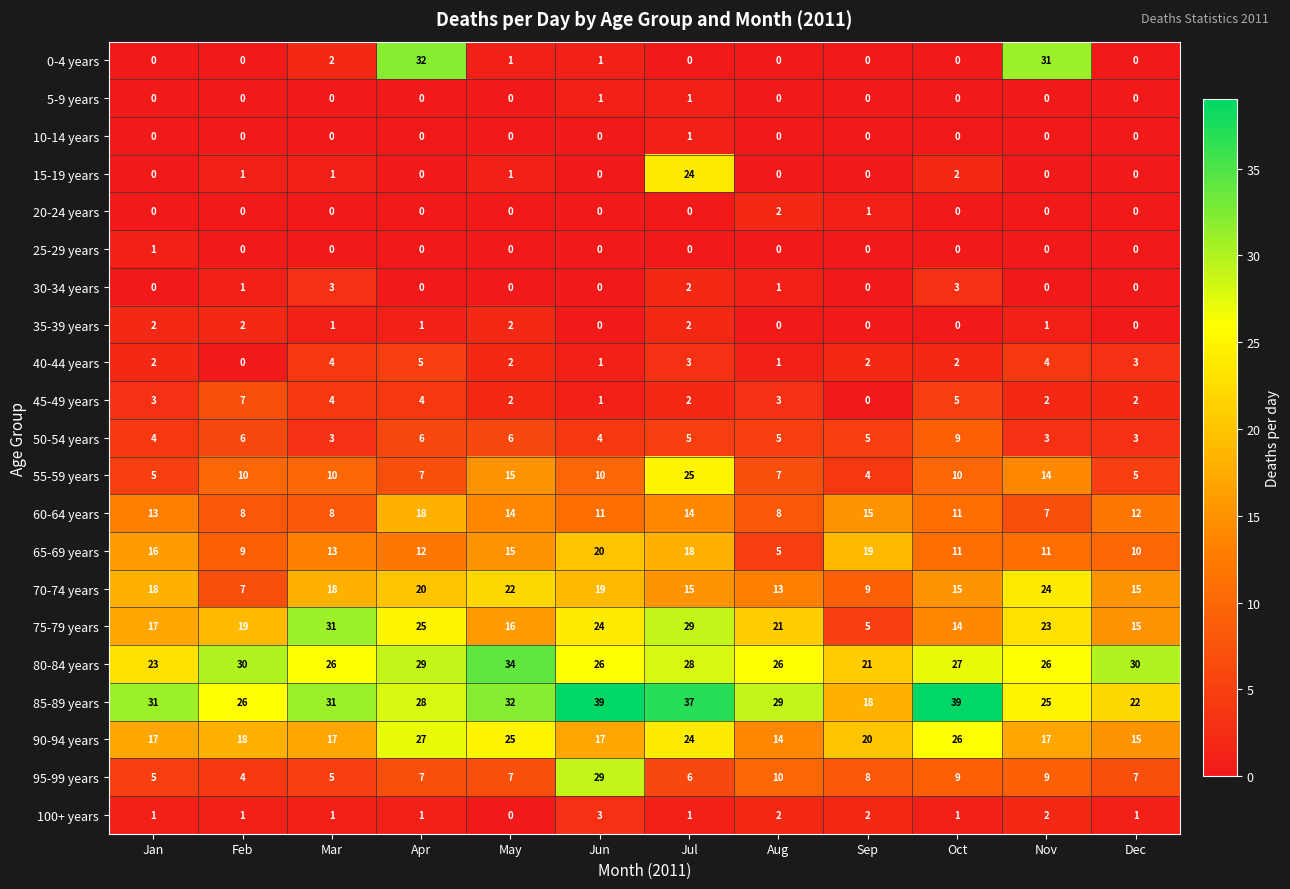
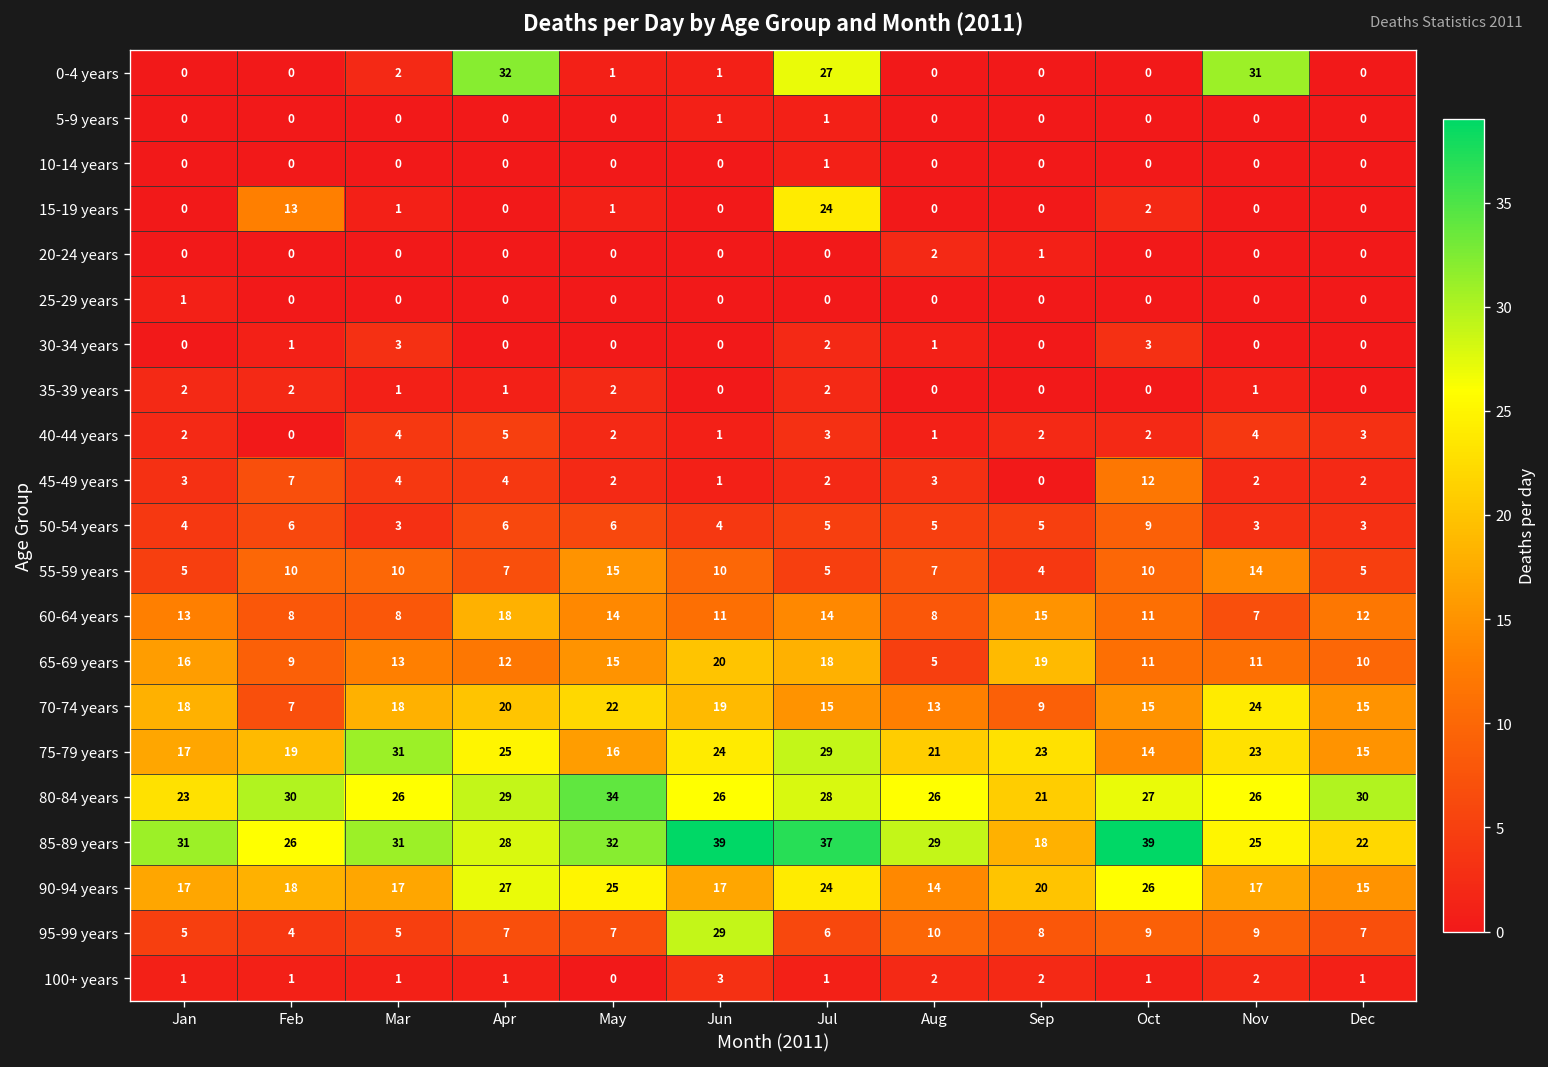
  {
    "0-4 years": {
      "Jan": 0,
      "Feb": 0,
      "Mar": 2,
      "Apr": 32,
      "May": 1,
      "Jun": 1,
-     "Jul": 0,
+     "Jul": 27,
      "Aug": 0,
      "Sep": 0,
      "Oct": 0,
      "Nov": 31,
      "Dec": 0
    },
    "15-19 years": {
      "Jan": 0,
-     "Feb": 1,
+     "Feb": 13,
      "Mar": 1,
      "Apr": 0,
      "May": 1,
      "Jun": 0,
      "Jul": 24,
      "Aug": 0,
      "Sep": 0,
      "Oct": 2,
      "Nov": 0,
      "Dec": 0
    },
    "45-49 years": {
      "Jan": 3,
      "Feb": 7,
      "Mar": 4,
      "Apr": 4,
      "May": 2,
      "Jun": 1,
      "Jul": 2,
      "Aug": 3,
      "Sep": 0,
-     "Oct": 5,
+     "Oct": 12,
      "Nov": 2,
      "Dec": 2
    },
    "55-59 years": {
      "Jan": 5,
      "Feb": 10,
      "Mar": 10,
      "Apr": 7,
      "May": 15,
      "Jun": 10,
-     "Jul": 25,
+     "Jul": 5,
      "Aug": 7,
      "Sep": 4,
      "Oct": 10,
      "Nov": 14,
      "Dec": 5
    },
    "75-79 years": {
      "Jan": 17,
      "Feb": 19,
      "Mar": 31,
      "Apr": 25,
      "May": 16,
      "Jun": 24,
      "Jul": 29,
      "Aug": 21,
-     "Sep": 5,
+     "Sep": 23,
      "Oct": 14,
      "Nov": 23,
      "Dec": 15
    }
  }
